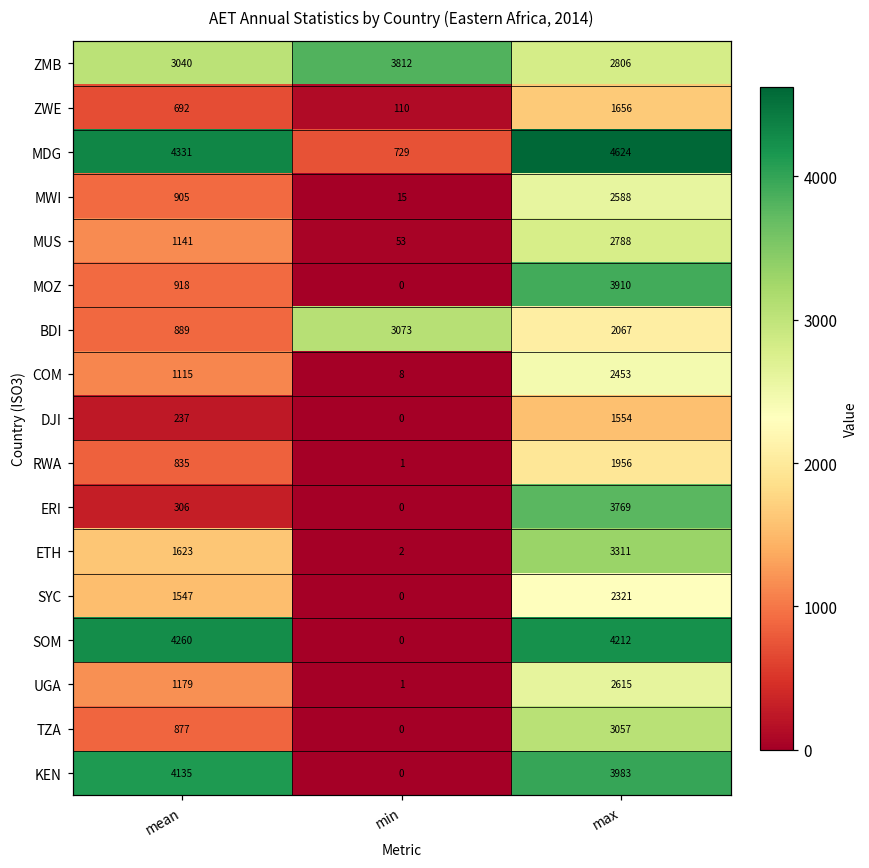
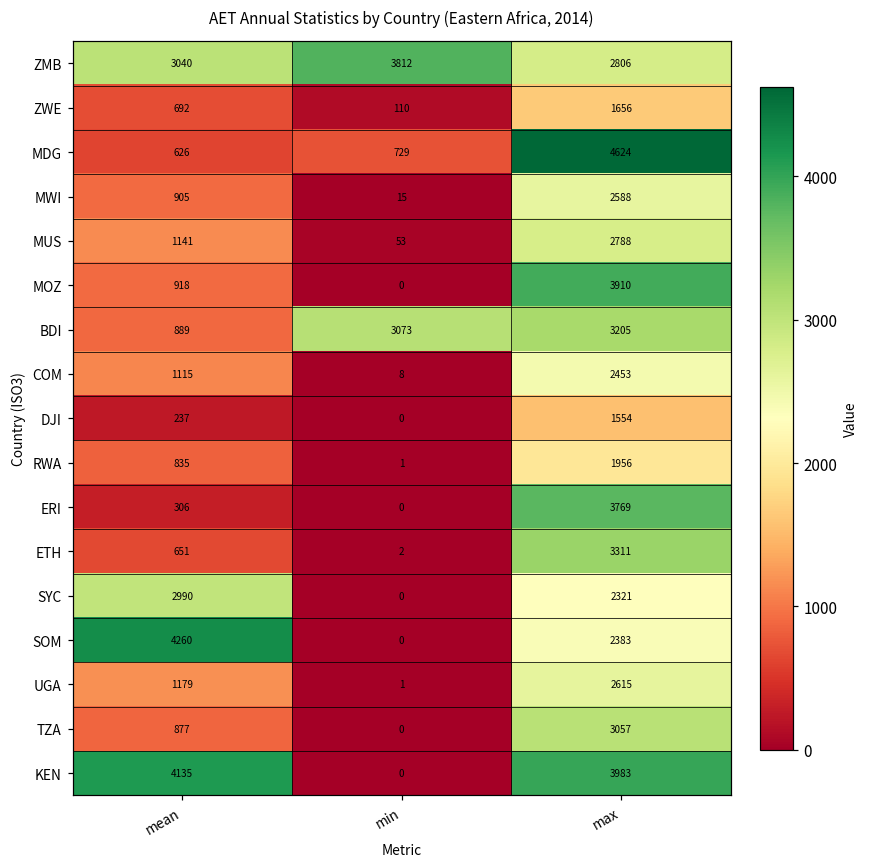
  {
    "ZMB": {
      "mean": 3040,
      "min": 3812,
      "max": 2806
    },
    "ZWE": {
      "mean": 692,
      "min": 110,
      "max": 1656
    },
    "MDG": {
-     "mean": 4331,
+     "mean": 626,
      "min": 729,
      "max": 4624
    },
    "MWI": {
      "mean": 905,
      "min": 15,
      "max": 2588
    },
    "MUS": {
      "mean": 1141,
      "min": 53,
      "max": 2788
    },
    "MOZ": {
      "mean": 918,
      "min": 0,
      "max": 3910
    },
    "BDI": {
      "mean": 889,
      "min": 3073,
-     "max": 2067
+     "max": 3205
    },
    "COM": {
      "mean": 1115,
      "min": 8,
      "max": 2453
    },
    "DJI": {
      "mean": 237,
      "min": 0,
      "max": 1554
    },
    "RWA": {
      "mean": 835,
      "min": 1,
      "max": 1956
    },
    "ERI": {
      "mean": 306,
      "min": 0,
      "max": 3769
    },
    "ETH": {
-     "mean": 1623,
+     "mean": 651,
      "min": 2,
      "max": 3311
    },
    "SYC": {
-     "mean": 1547,
+     "mean": 2990,
      "min": 0,
      "max": 2321
    },
    "SOM": {
      "mean": 4260,
      "min": 0,
-     "max": 4212
+     "max": 2383
    },
    "UGA": {
      "mean": 1179,
      "min": 1,
      "max": 2615
    },
    "TZA": {
      "mean": 877,
      "min": 0,
      "max": 3057
    },
    "KEN": {
      "mean": 4135,
      "min": 0,
      "max": 3983
    }
  }
